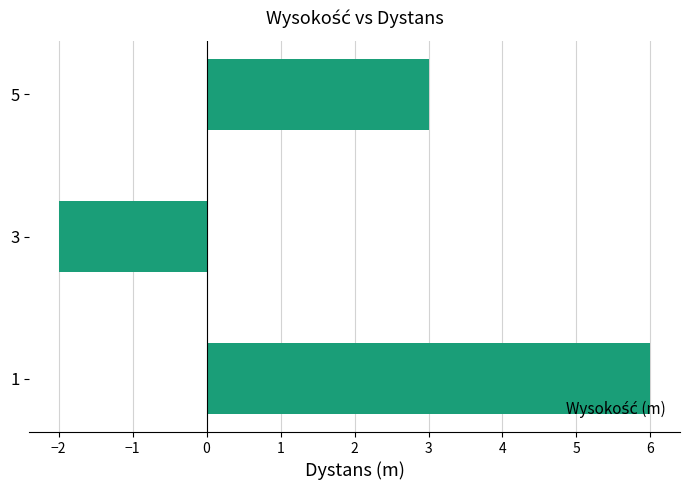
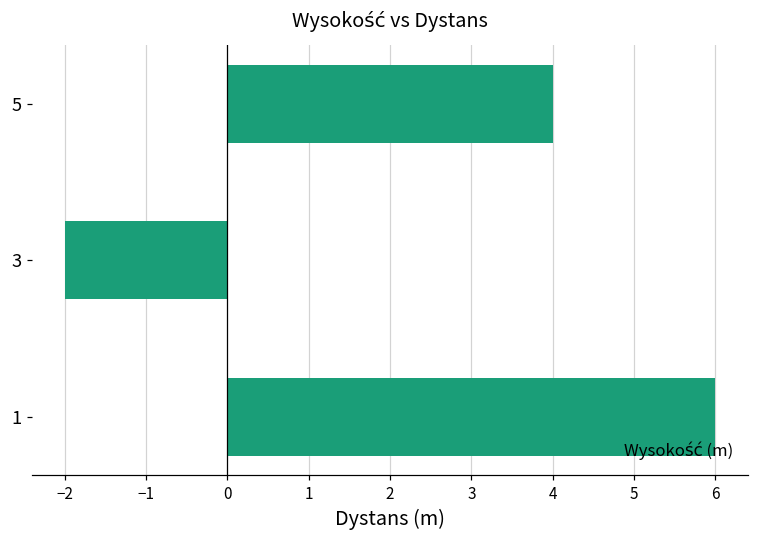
  {
-   "5": 3,
+   "5": 4,
    "3": -2,
    "1": 6
  }
